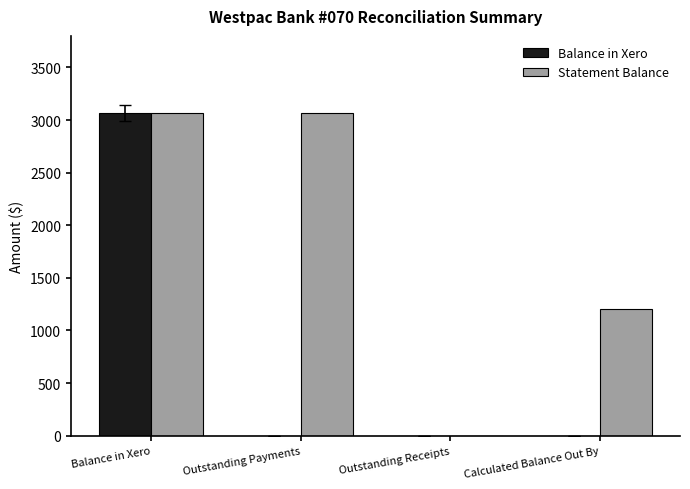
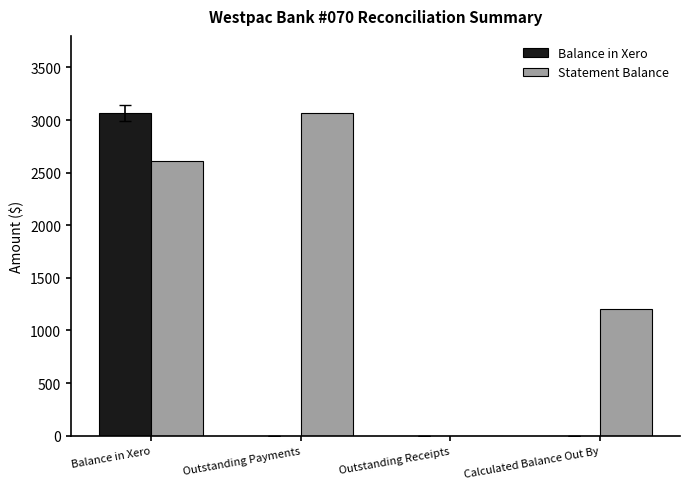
  {
    "Balance in Xero": {
      "Balance in Xero": 3070,
      "Outstanding Payments": 0,
      "Outstanding Receipts": 0,
      "Calculated Balance Out By": 0
    },
    "Statement Balance": {
-     "Balance in Xero": 3070,
+     "Balance in Xero": 2610,
      "Outstanding Payments": 3070,
      "Outstanding Receipts": 0,
      "Calculated Balance Out By": 1210
    }
  }
